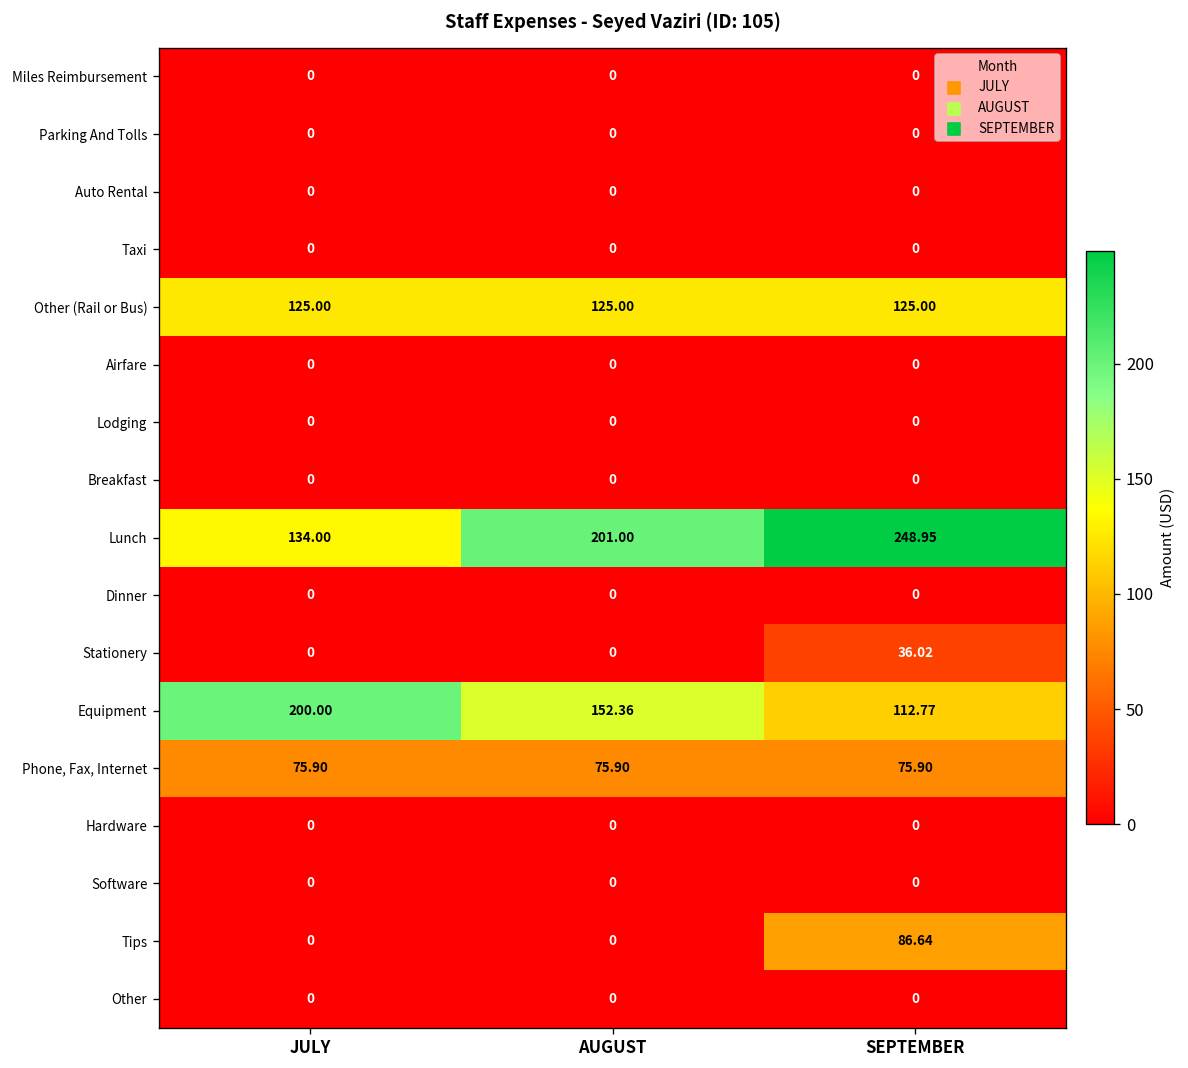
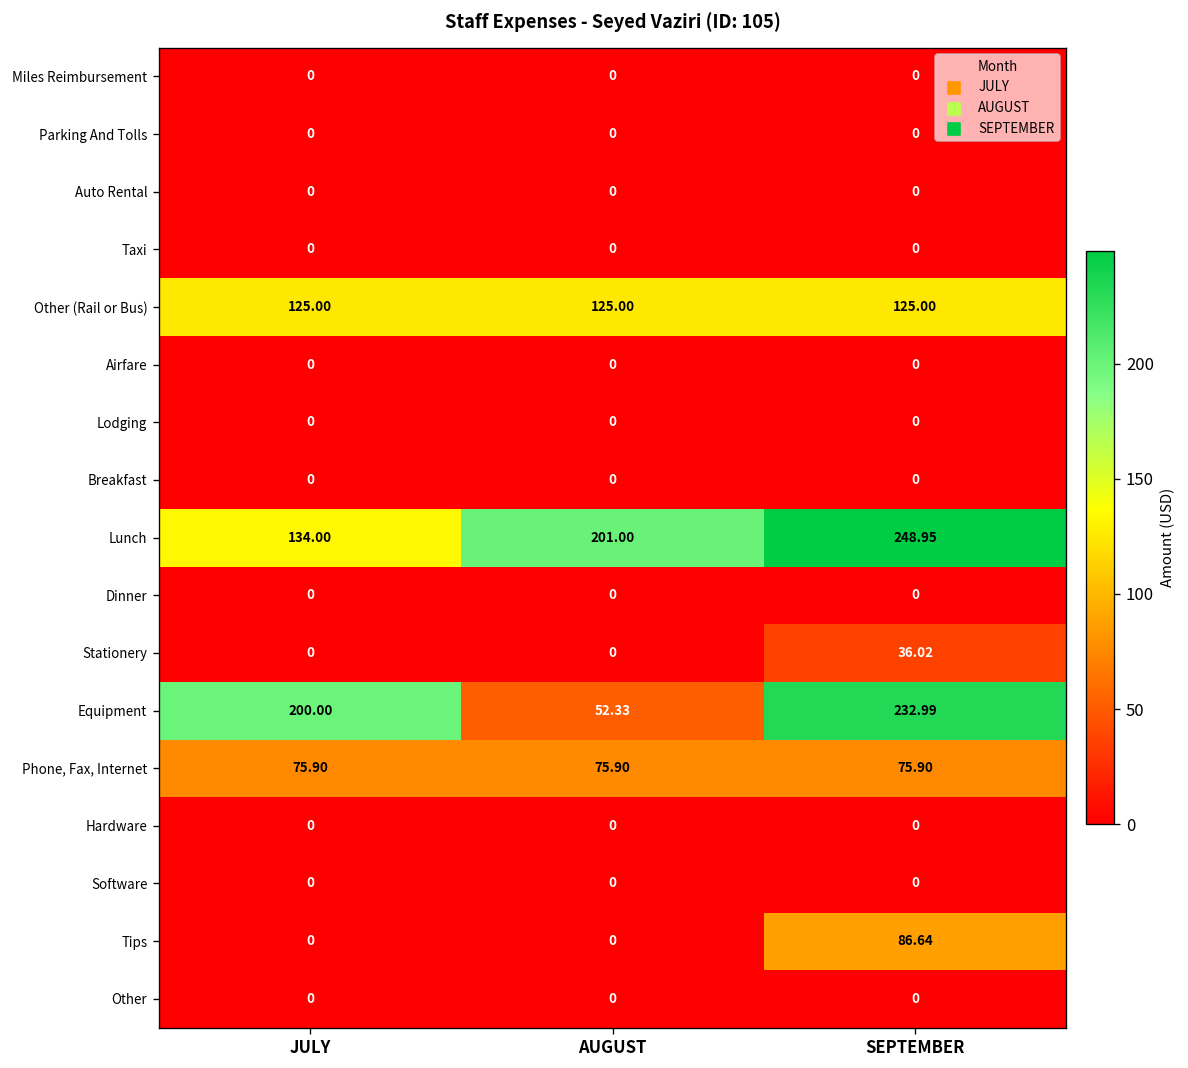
  {
    "Miles Reimbursement": {
      "JULY": 0,
      "AUGUST": 0,
      "SEPTEMBER": 0
    },
    "Parking And Tolls": {
      "JULY": 0,
      "AUGUST": 0,
      "SEPTEMBER": 0
    },
    "Auto Rental": {
      "JULY": 0,
      "AUGUST": 0,
      "SEPTEMBER": 0
    },
    "Taxi": {
      "JULY": 0,
      "AUGUST": 0,
      "SEPTEMBER": 0
    },
    "Other (Rail or Bus)": {
      "JULY": 125.00,
      "AUGUST": 125.00,
      "SEPTEMBER": 125.00
    },
    "Airfare": {
      "JULY": 0,
      "AUGUST": 0,
      "SEPTEMBER": 0
    },
    "Lodging": {
      "JULY": 0,
      "AUGUST": 0,
      "SEPTEMBER": 0
    },
    "Breakfast": {
      "JULY": 0,
      "AUGUST": 0,
      "SEPTEMBER": 0
    },
    "Lunch": {
      "JULY": 134.00,
      "AUGUST": 201.00,
      "SEPTEMBER": 248.95
    },
    "Dinner": {
      "JULY": 0,
      "AUGUST": 0,
      "SEPTEMBER": 0
    },
    "Stationery": {
      "JULY": 0,
      "AUGUST": 0,
      "SEPTEMBER": 36.02
    },
    "Equipment": {
      "JULY": 200.00,
-     "AUGUST": 152.36,
-     "SEPTEMBER": 112.77
+     "AUGUST": 52.33,
+     "SEPTEMBER": 232.99
    },
    "Phone, Fax, Internet": {
      "JULY": 75.90,
      "AUGUST": 75.90,
      "SEPTEMBER": 75.90
    },
    "Hardware": {
      "JULY": 0,
      "AUGUST": 0,
      "SEPTEMBER": 0
    },
    "Software": {
      "JULY": 0,
      "AUGUST": 0,
      "SEPTEMBER": 0
    },
    "Tips": {
      "JULY": 0,
      "AUGUST": 0,
      "SEPTEMBER": 86.64
    },
    "Other": {
      "JULY": 0,
      "AUGUST": 0,
      "SEPTEMBER": 0
    }
  }
